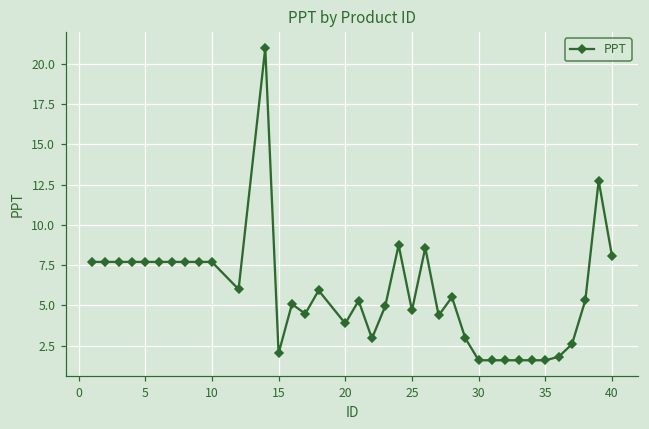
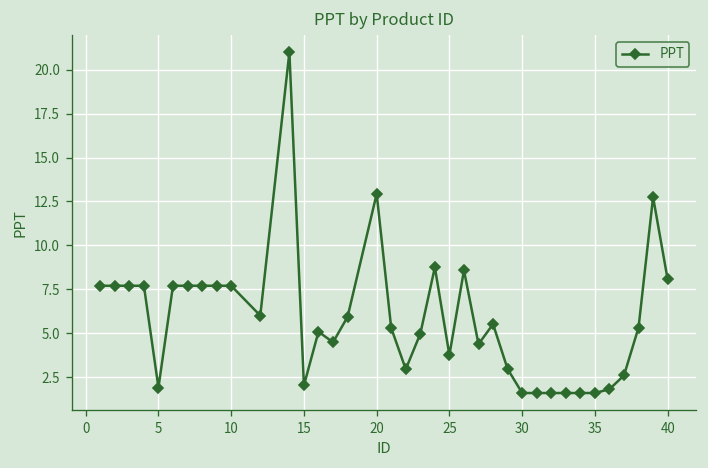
  {
-   "5": 7.7,
+   "5": 1.9,
    "10": 7.7,
    "15": 2.0,
-   "20": 3.9,
-   "25": 4.7,
+   "20": 12.9,
+   "25": 3.8,
    "30": 1.6,
    "35": 1.6,
    "40": 8.1
  }
